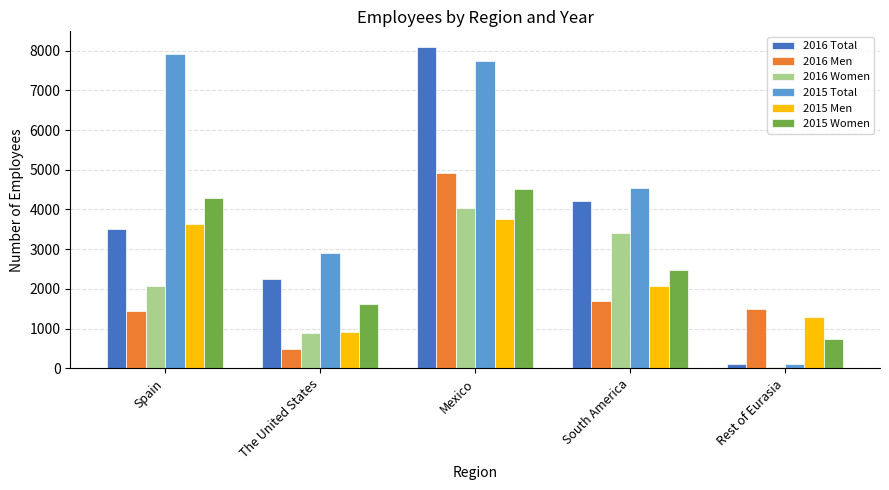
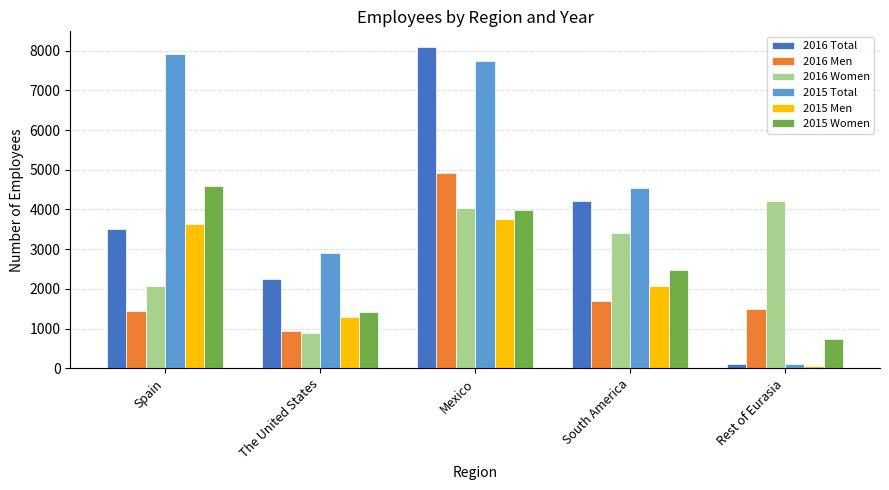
  {
    "2016 Men": {
      "Spain": 1500,
-     "The United States": 500,
+     "The United States": 900,
      "Mexico": 4900,
      "South America": 1700,
      "Rest of Eurasia": 1500
    },
    "2016 Women": {
      "Spain": 2100,
      "The United States": 900,
      "Mexico": 4000,
      "South America": 3400,
-     "Rest of Eurasia": 0
+     "Rest of Eurasia": 4200
    },
    "2015 Men": {
      "Spain": 3600,
-     "The United States": 900,
+     "The United States": 1300,
      "Mexico": 3800,
      "South America": 2100,
-     "Rest of Eurasia": 1300
+     "Rest of Eurasia": 100
    },
    "2015 Women": {
-     "Spain": 4300,
-     "The United States": 1600,
-     "Mexico": 4500,
+     "Spain": 4600,
+     "The United States": 1400,
+     "Mexico": 4000,
      "South America": 2500,
      "Rest of Eurasia": 700
    }
  }
